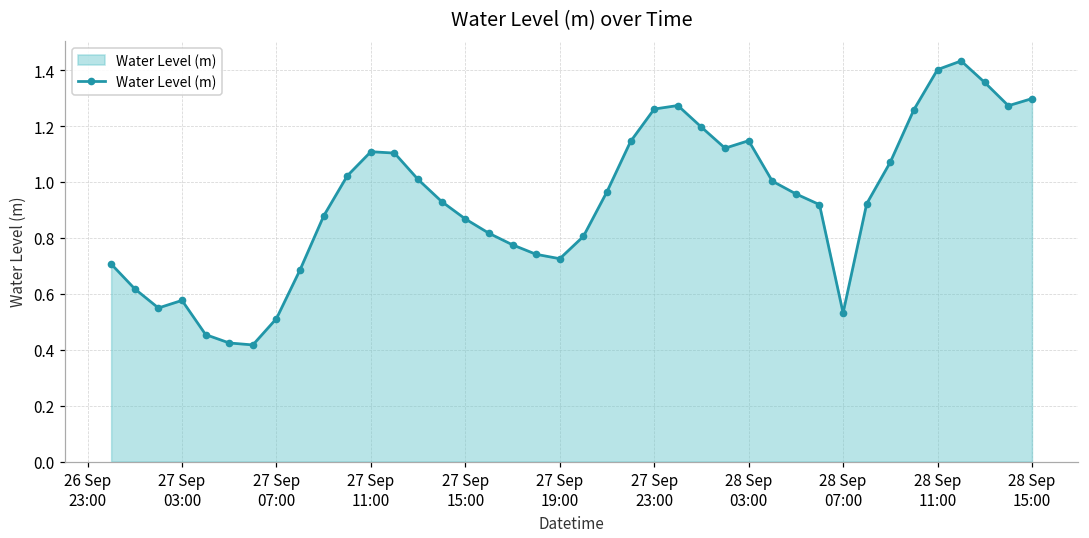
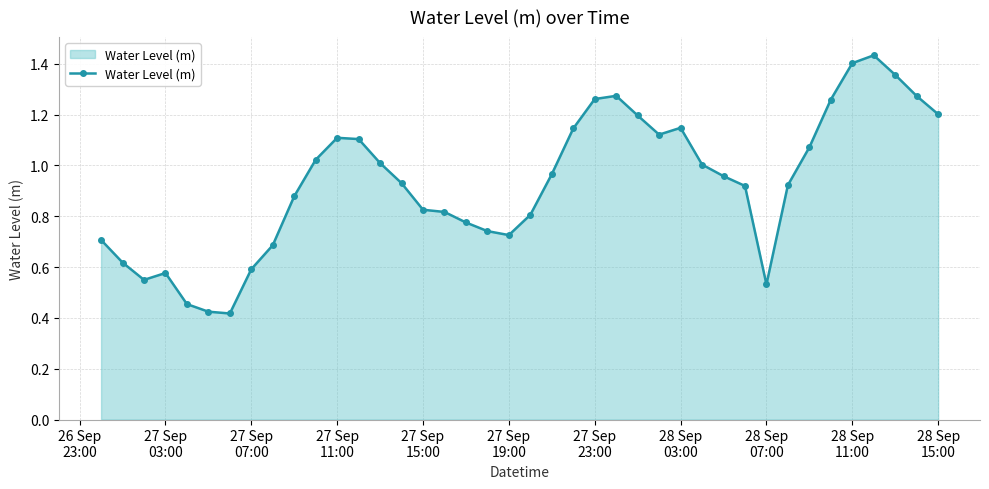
  {
    "27 Sep 03:00": 0.58,
-   "27 Sep 07:00": 0.51,
+   "27 Sep 07:00": 0.59,
    "27 Sep 11:00": 1.11,
-   "27 Sep 15:00": 0.87,
+   "27 Sep 15:00": 0.83,
    "27 Sep 19:00": 0.73,
    "27 Sep 23:00": 1.26,
    "28 Sep 03:00": 1.15,
    "28 Sep 07:00": 0.53,
    "28 Sep 11:00": 1.40,
-   "28 Sep 15:00": 1.30
+   "28 Sep 15:00": 1.20
  }
